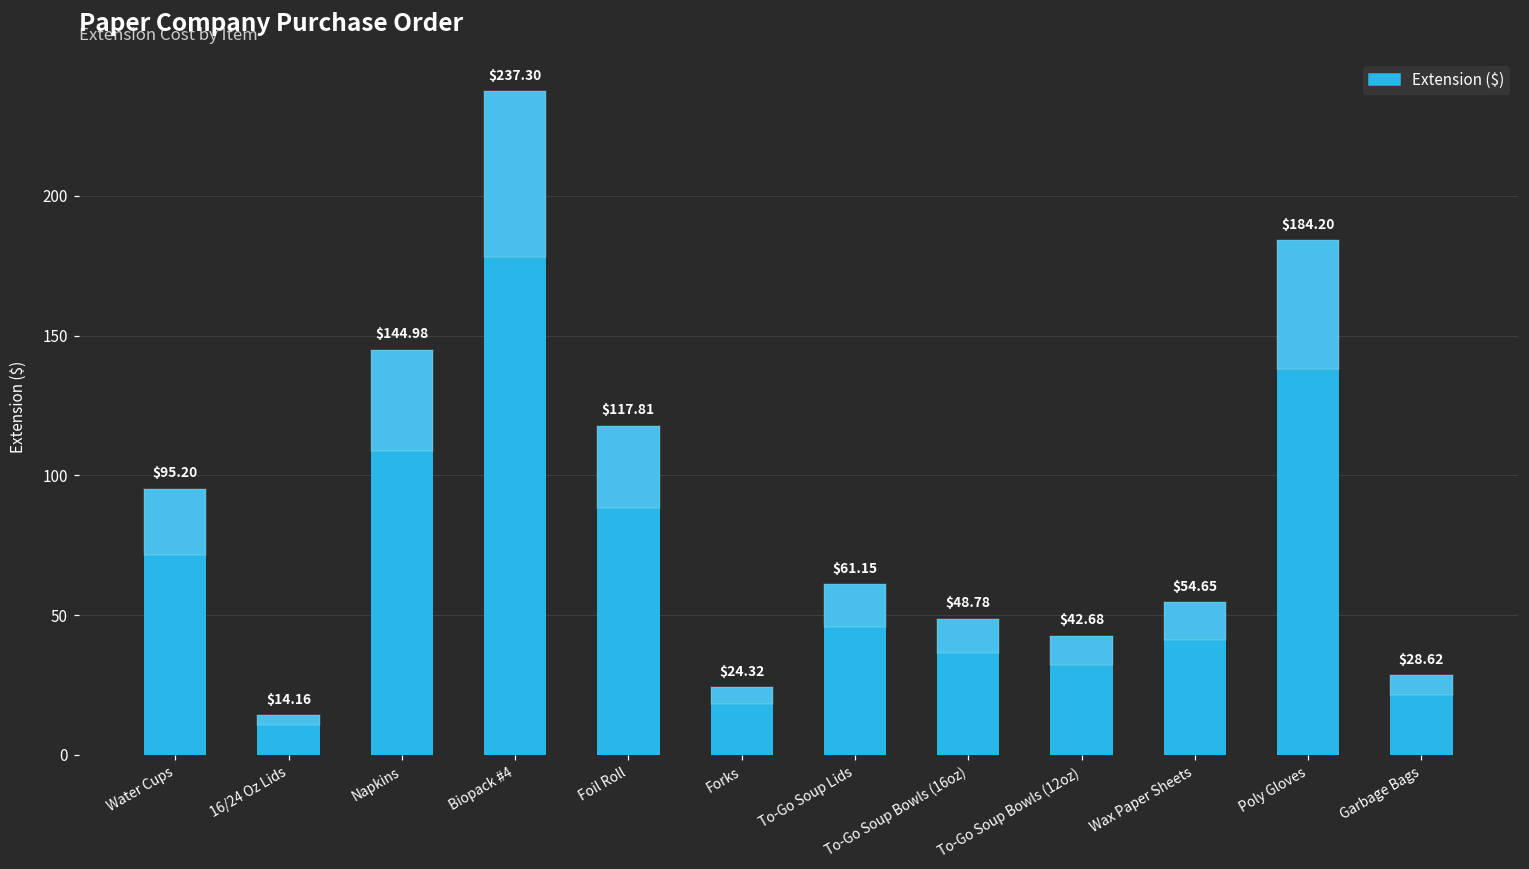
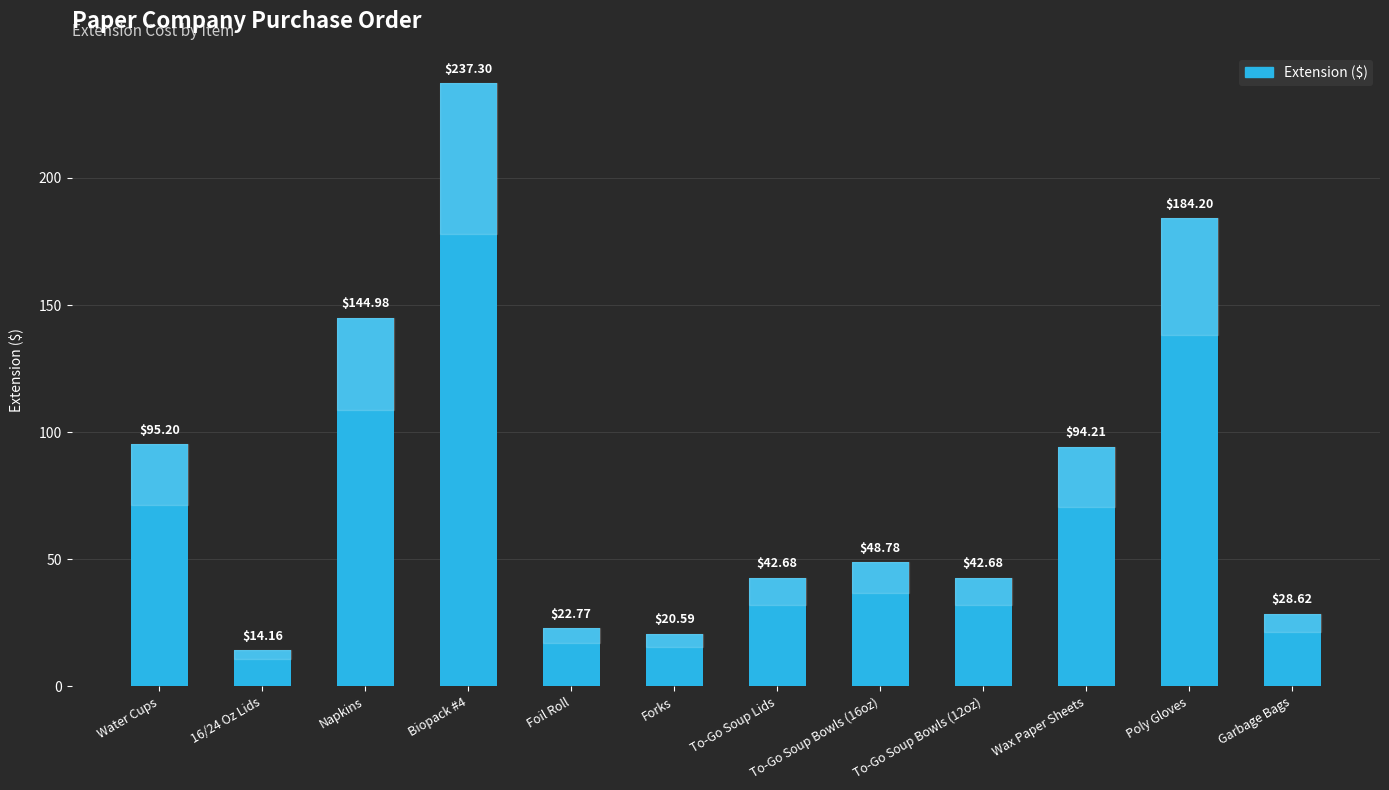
  {
    "Water Cups": "$95.20",
    "16/24 Oz Lids": "$14.16",
    "Napkins": "$144.98",
    "Biopack #4": "$237.30",
-   "Foil Roll": "$117.81",
-   "Forks": "$24.32",
-   "To-Go Soup Lids": "$61.15",
+   "Foil Roll": "$22.77",
+   "Forks": "$20.59",
+   "To-Go Soup Lids": "$42.68",
    "To-Go Soup Bowls (16oz)": "$48.78",
    "To-Go Soup Bowls (12oz)": "$42.68",
-   "Wax Paper Sheets": "$54.65",
+   "Wax Paper Sheets": "$94.21",
    "Poly Gloves": "$184.20",
    "Garbage Bags": "$28.62"
  }
